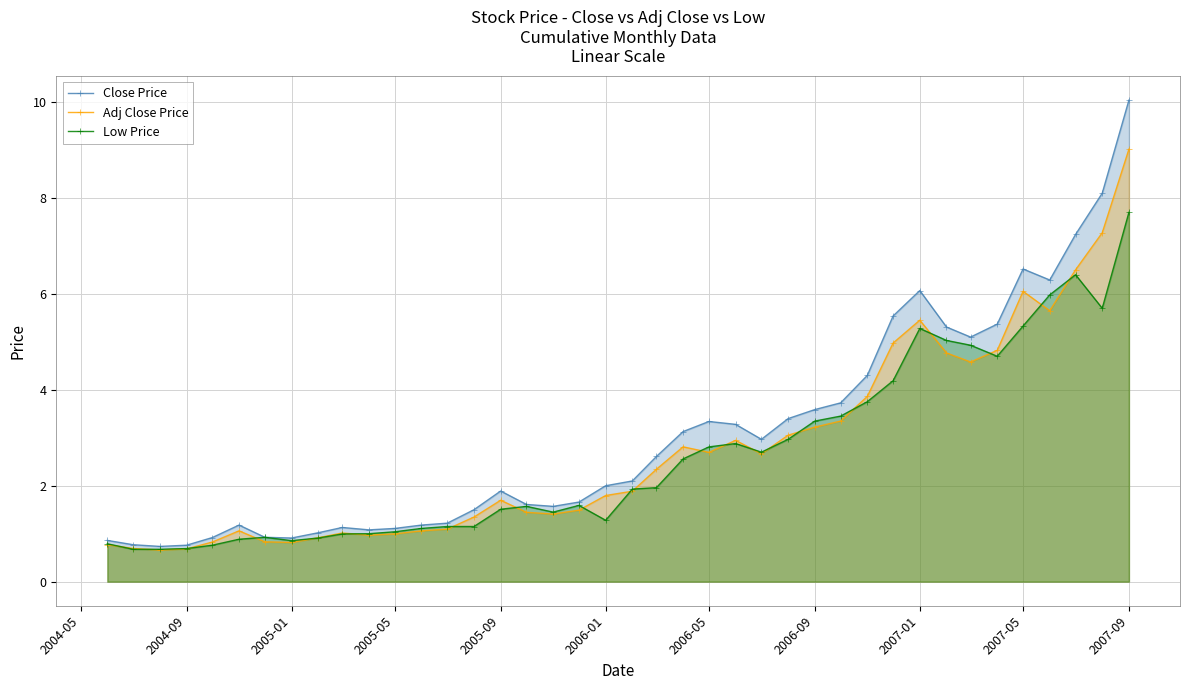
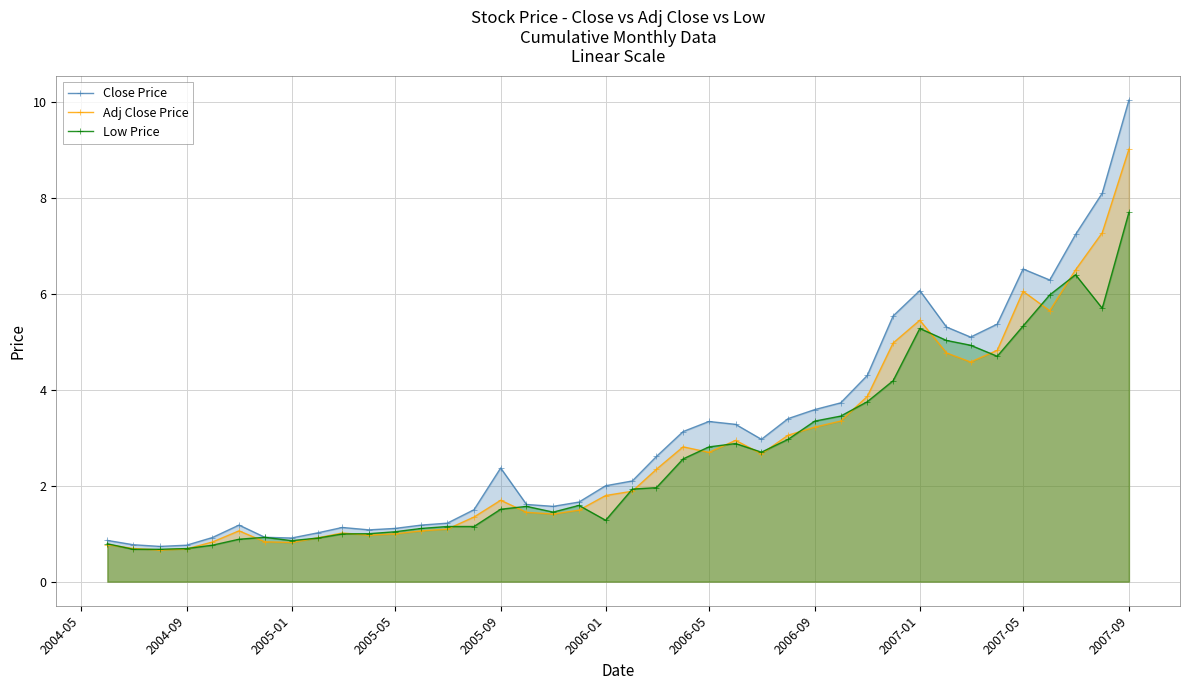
  {
    "Close Price": {
      "2004-09": 0.8,
      "2005-01": 0.9,
      "2005-05": 1.1,
-     "2005-09": 1.9,
+     "2005-09": 2.4,
      "2006-01": 2.0,
      "2006-05": 3.3,
      "2006-09": 3.6,
      "2007-01": 6.1,
      "2007-05": 6.5,
      "2007-09": 10.0
    },
    "Adj Close Price": {
      "2005-09": 1.7,
      "2006-01": 1.8,
      "2006-05": 2.7,
      "2006-09": 3.2,
      "2007-01": 5.5,
      "2007-05": 6.1,
      "2007-09": 9.0
    },
    "Low Price": {
      "2005-09": 1.5,
      "2006-01": 1.3,
      "2006-05": 2.8,
      "2006-09": 3.3,
      "2007-01": 5.3,
      "2007-05": 5.3,
      "2007-09": 7.7
    }
  }
